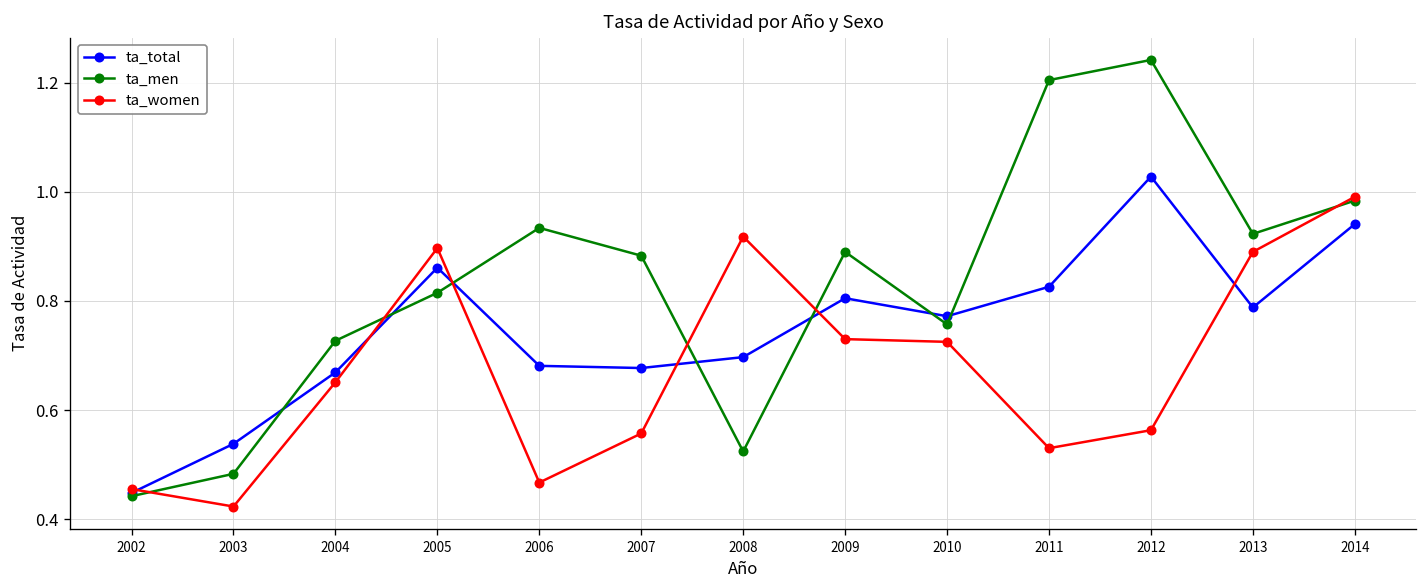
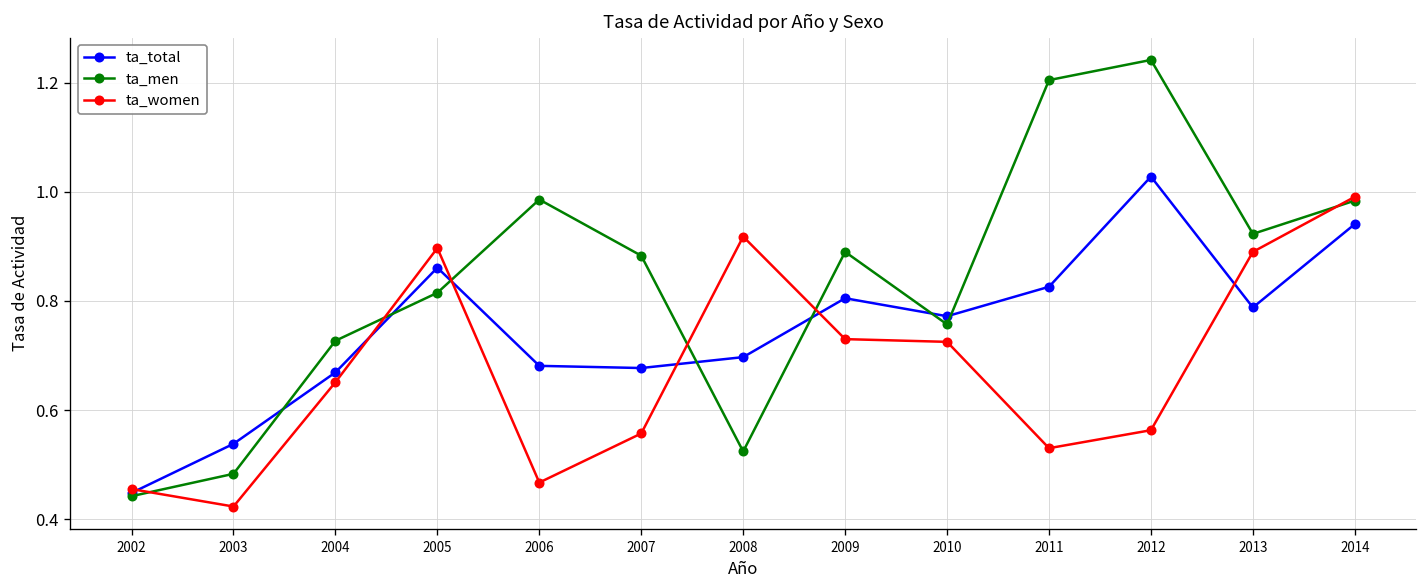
  {
    "ta_total": {
      "2002": 0.45,
      "2003": 0.54,
      "2004": 0.67,
      "2005": 0.86,
      "2006": 0.68,
      "2007": 0.68,
      "2008": 0.70,
      "2009": 0.81,
      "2010": 0.77,
      "2011": 0.83,
      "2012": 1.03,
      "2013": 0.79,
      "2014": 0.94
    },
    "ta_men": {
      "2002": 0.44,
      "2003": 0.48,
      "2004": 0.73,
      "2005": 0.82,
-     "2006": 0.93,
+     "2006": 0.99,
      "2007": 0.88,
      "2008": 0.52,
      "2009": 0.89,
      "2010": 0.76,
      "2011": 1.21,
      "2012": 1.24,
      "2013": 0.92,
      "2014": 0.98
    },
    "ta_women": {
      "2002": 0.46,
      "2003": 0.42,
      "2004": 0.65,
      "2005": 0.90,
      "2006": 0.47,
      "2007": 0.56,
      "2008": 0.92,
      "2009": 0.73,
      "2010": 0.73,
      "2011": 0.53,
      "2012": 0.56,
      "2013": 0.89,
      "2014": 0.99
    }
  }
